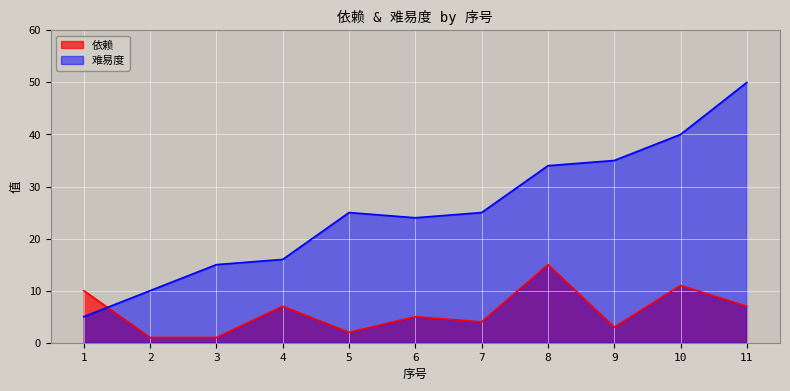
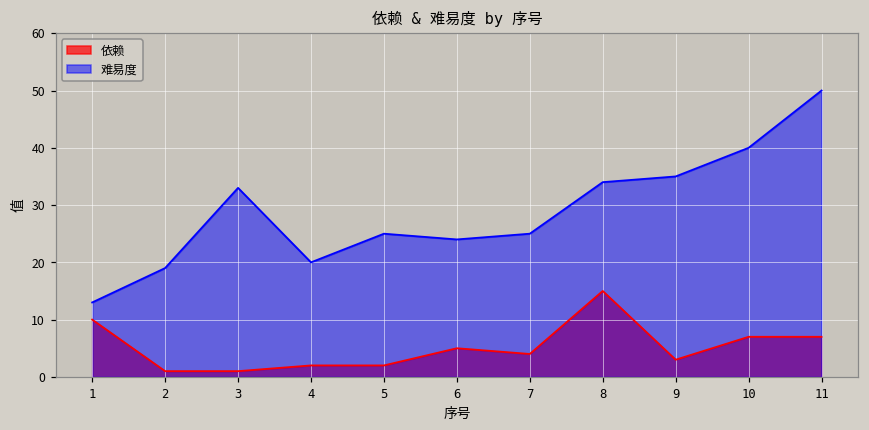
  {
    "依赖": {
      "1": 10,
      "2": 1,
      "3": 1,
-     "4": 7,
+     "4": 2,
      "5": 2,
      "6": 5,
      "7": 4,
      "8": 15,
      "9": 3,
-     "10": 11,
+     "10": 7,
      "11": 7
    },
    "难易度": {
-     "1": 5,
-     "2": 10,
-     "3": 15,
-     "4": 16,
+     "1": 13,
+     "2": 19,
+     "3": 33,
+     "4": 20,
      "5": 25,
      "6": 24,
      "7": 25,
      "8": 34,
      "9": 35,
      "10": 40,
      "11": 50
    }
  }
